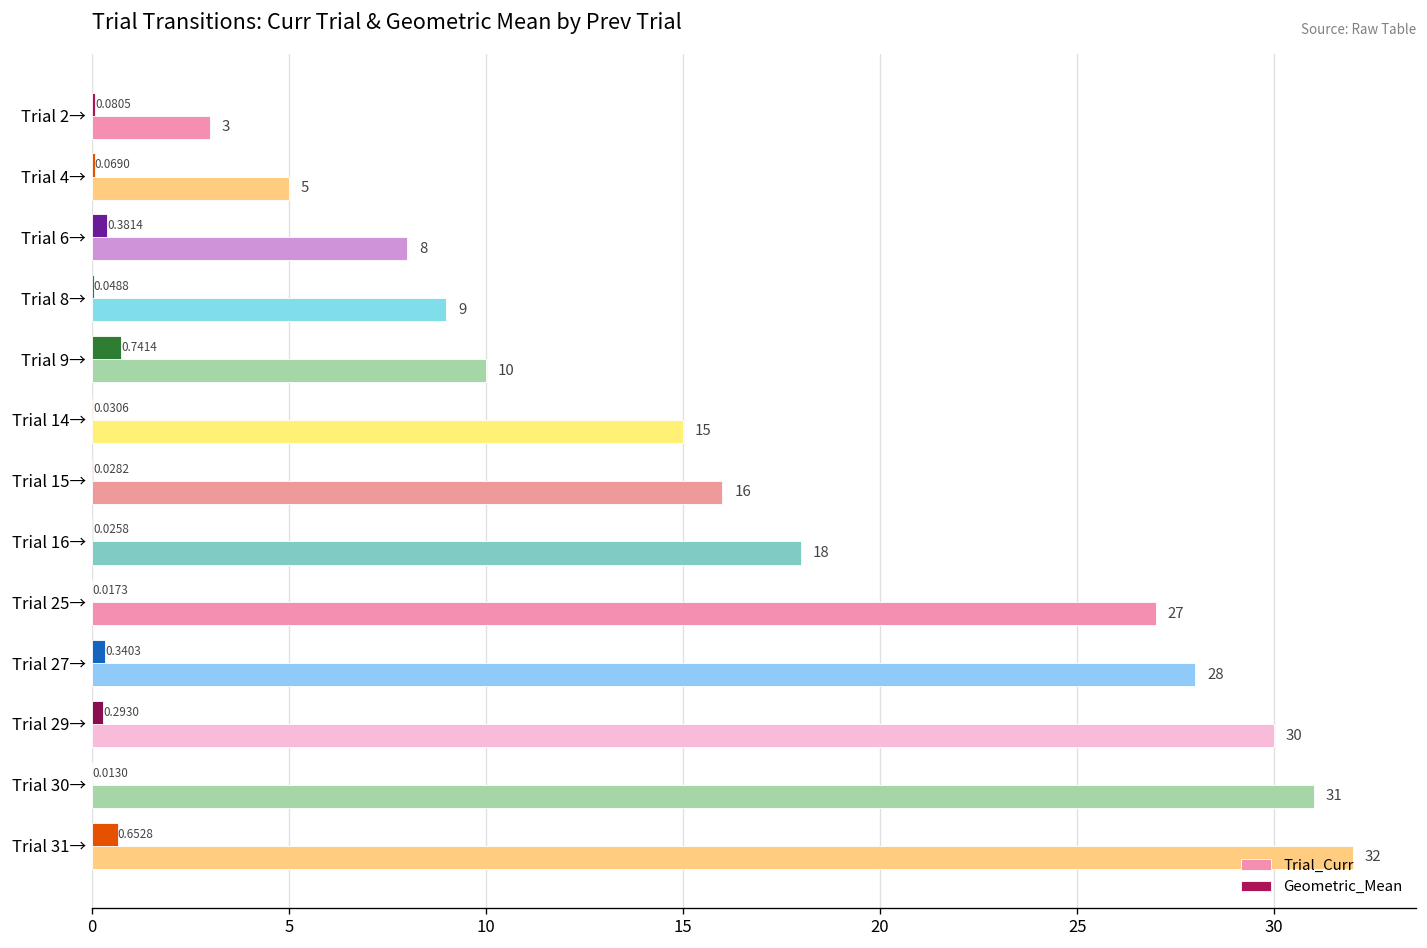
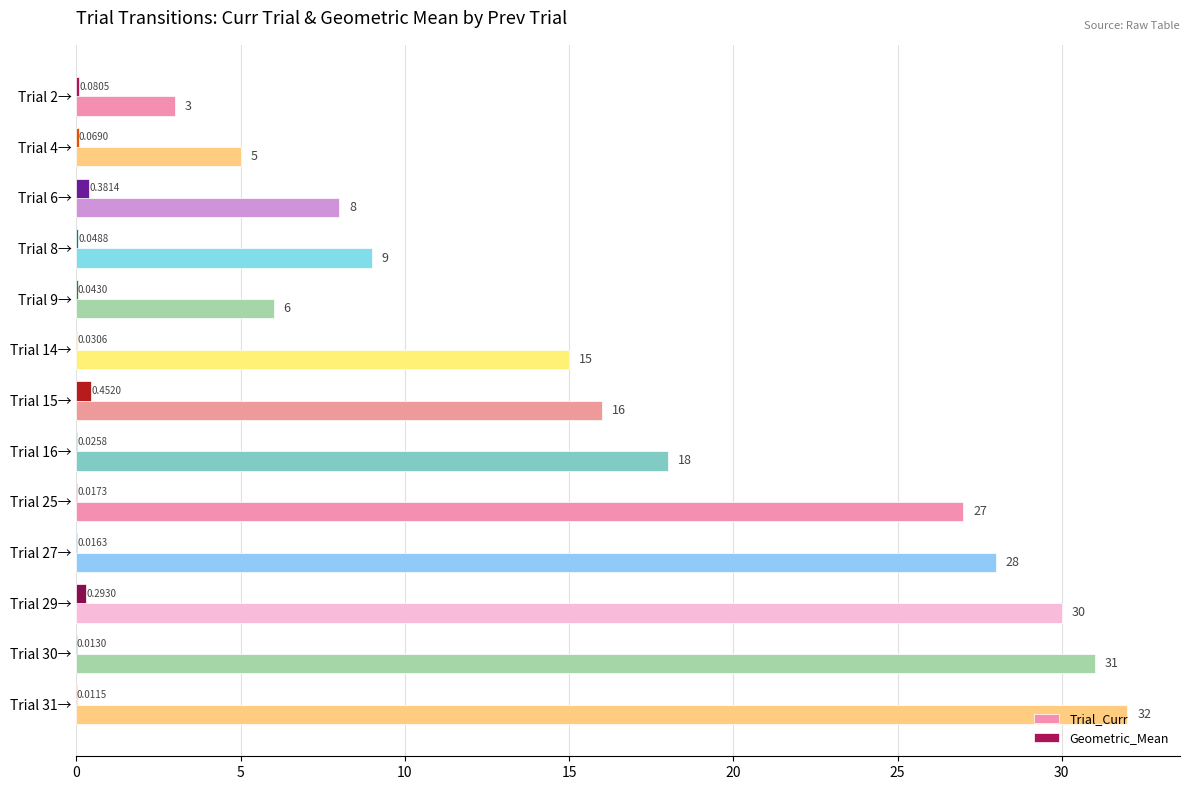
  {
    "Trial_Curr": {
      "Trial 2→": 3,
      "Trial 4→": 5,
      "Trial 6→": 8,
      "Trial 8→": 9,
-     "Trial 9→": 10,
+     "Trial 9→": 6,
      "Trial 14→": 15,
      "Trial 15→": 16,
      "Trial 16→": 18,
      "Trial 25→": 27,
      "Trial 27→": 28,
      "Trial 29→": 30,
      "Trial 30→": 31,
      "Trial 31→": 32
    },
    "Geometric_Mean": {
      "Trial 2→": 0.0805,
      "Trial 4→": 0.0690,
      "Trial 6→": 0.3814,
      "Trial 8→": 0.0488,
-     "Trial 9→": 0.7414,
+     "Trial 9→": 0.0430,
      "Trial 14→": 0.0306,
-     "Trial 15→": 0.0282,
+     "Trial 15→": 0.4520,
      "Trial 16→": 0.0258,
      "Trial 25→": 0.0173,
-     "Trial 27→": 0.3403,
+     "Trial 27→": 0.0163,
      "Trial 29→": 0.2930,
      "Trial 30→": 0.0130,
-     "Trial 31→": 0.6528
+     "Trial 31→": 0.0115
    }
  }
